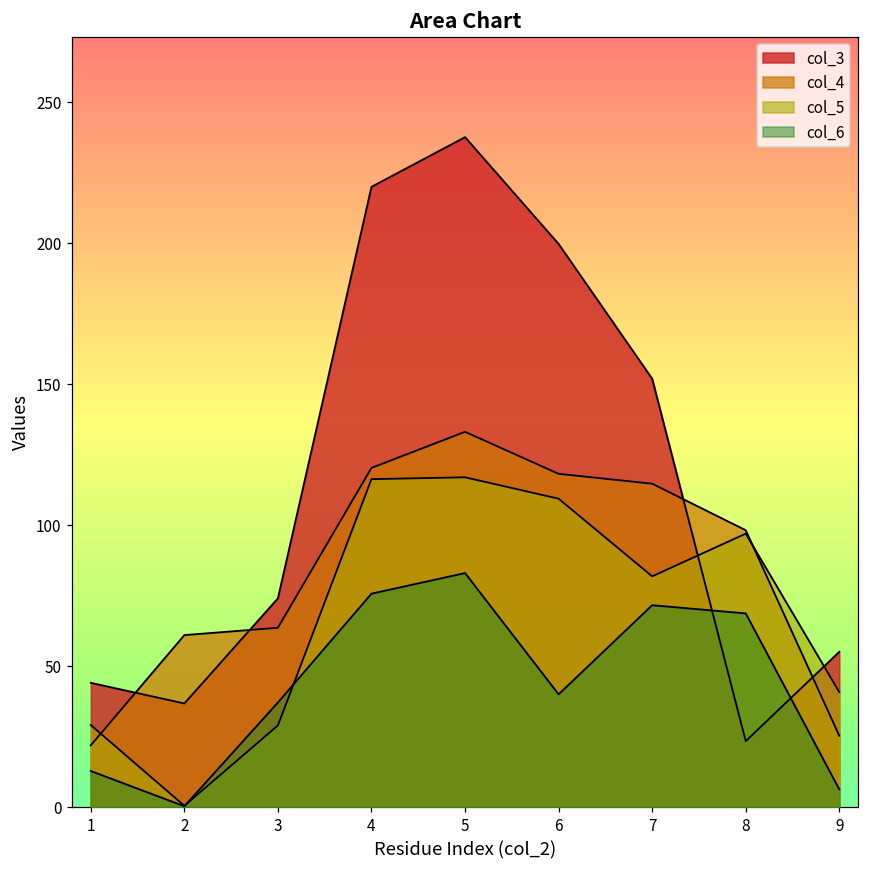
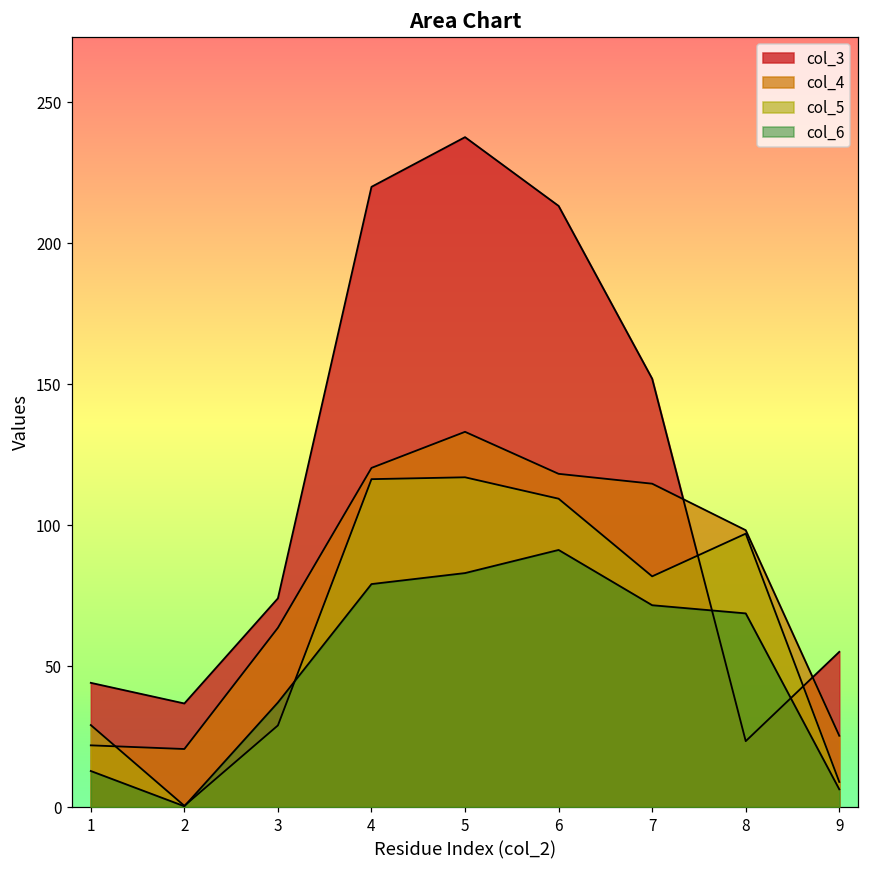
  {
    "col_3": {
      "1": 44,
      "2": 37,
      "3": 74,
      "4": 220,
      "5": 238,
-     "6": 200,
+     "6": 213,
      "7": 152,
      "8": 23,
      "9": 55
    },
    "col_4": {
      "1": 22,
-     "2": 61,
+     "2": 21,
      "3": 64,
      "4": 120,
      "5": 133,
      "6": 118,
      "7": 115,
      "8": 98,
      "9": 25
    },
    "col_5": {
      "1": 29,
      "3": 29,
      "4": 116,
      "5": 117,
      "6": 109,
      "7": 82,
      "8": 97,
-     "9": 41
+     "9": 9
    },
    "col_6": {
      "1": 13,
      "3": 37,
-     "4": 76,
+     "4": 79,
      "5": 83,
-     "6": 40,
+     "6": 91,
      "7": 72,
      "8": 69,
      "9": 6
    }
  }
